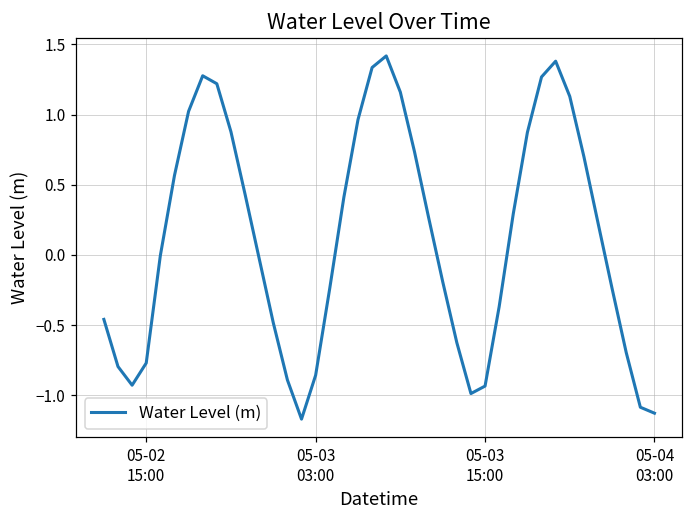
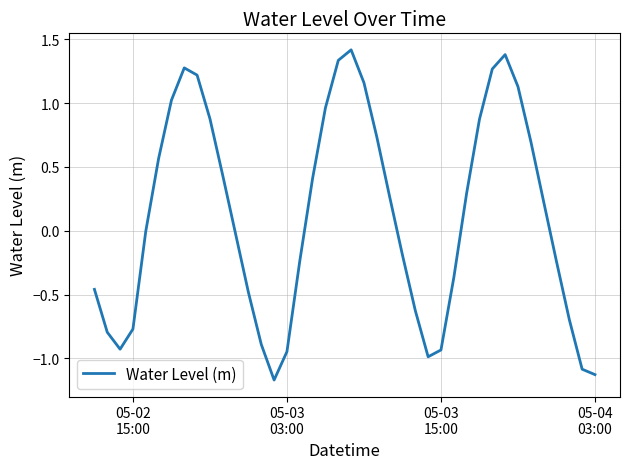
  {
    "05-02 15:00": -0.77,
-   "05-03 03:00": -0.86,
+   "05-03 03:00": -0.95,
    "05-03 15:00": -0.93,
    "05-04 03:00": -1.13
  }
